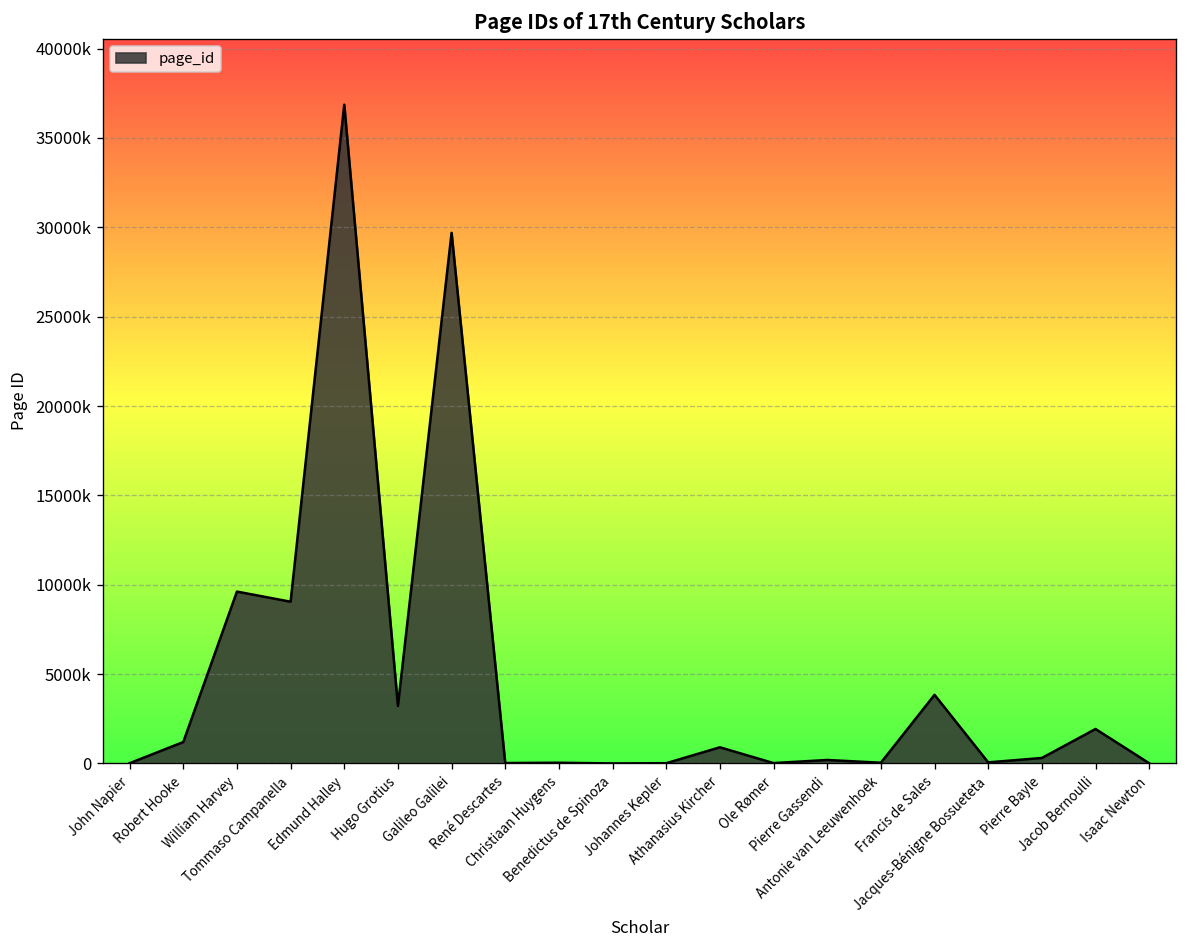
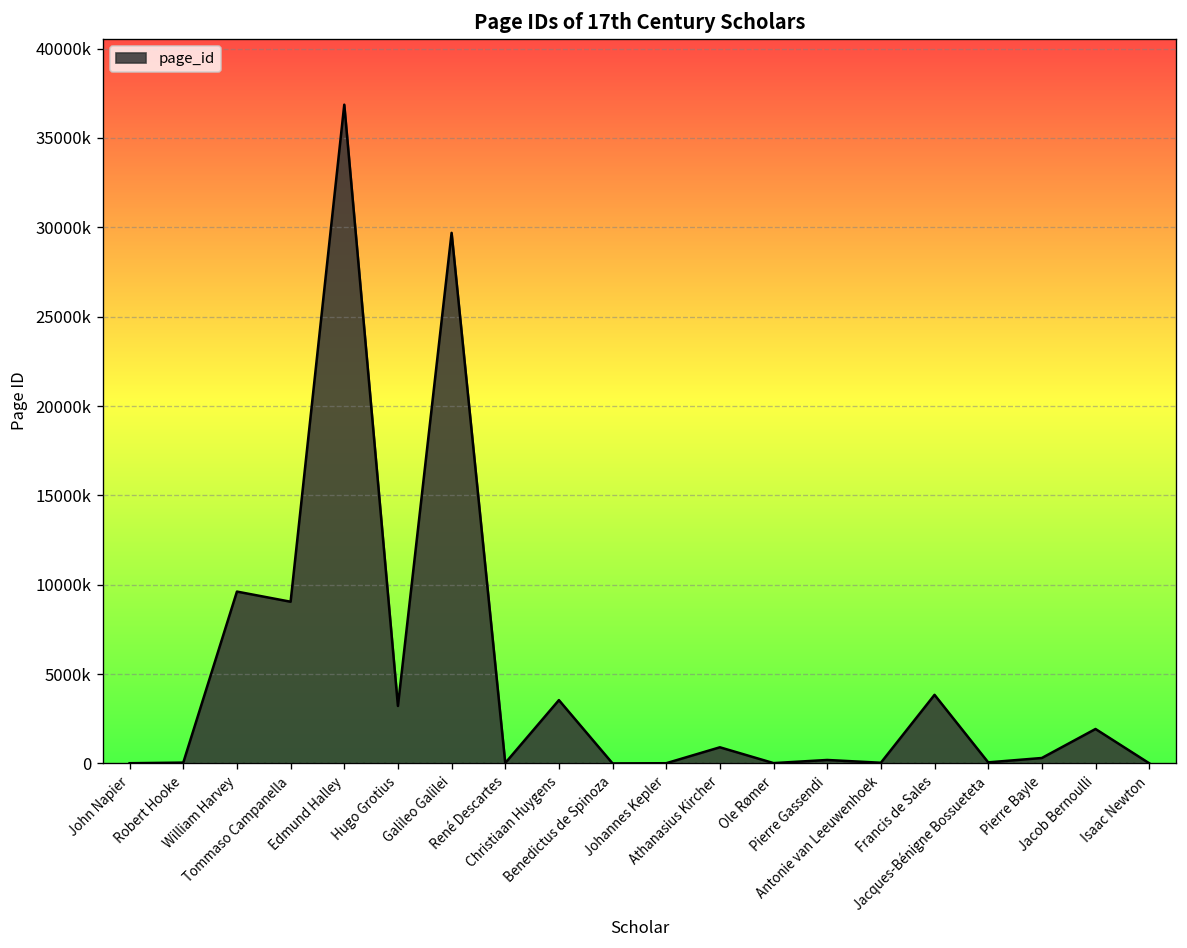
  {
    "John Napier": 0,
-   "Robert Hooke": 1200000,
+   "Robert Hooke": 0,
    "William Harvey": 9600000,
    "Tommaso Campanella": 9100000,
    "Edmund Halley": 36900000,
    "Hugo Grotius": 3200000,
    "Galileo Galilei": 29700000,
    "René Descartes": 0,
-   "Christiaan Huygens": 0,
+   "Christiaan Huygens": 3500000,
    "Benedictus de Spinoza": 0,
    "Johannes Kepler": 0,
    "Athanasius Kircher": 900000,
    "Ole Rømer": 0,
    "Pierre Gassendi": 200000,
    "Antonie van Leeuwenhoek": 0,
    "Francis de Sales": 3800000,
    "Jacques-Bénigne Bossueteta": 100000,
    "Pierre Bayle": 300000,
    "Jacob Bernoulli": 1900000,
    "Isaac Newton": 0
  }
